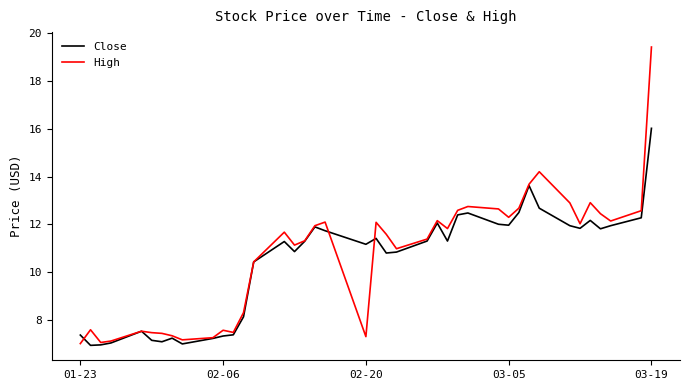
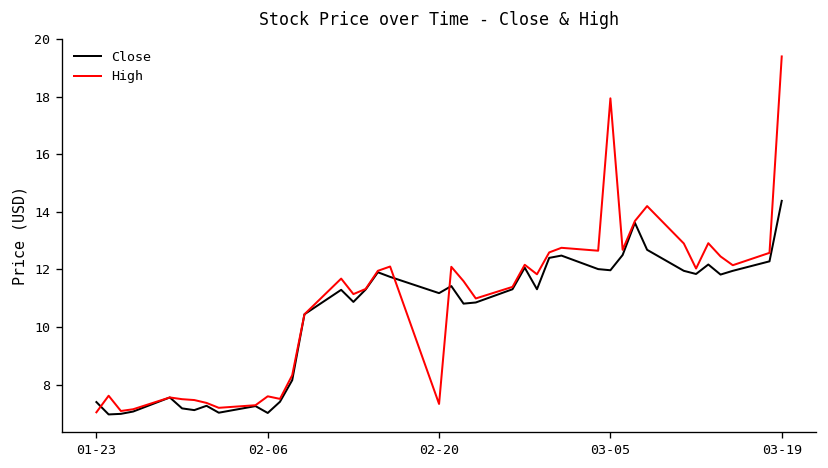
  {
    "Close": {
      "01-23": 7.4,
-     "02-06": 7.3,
+     "02-06": 7.0,
      "02-20": 11.2,
      "03-05": 12.0,
-     "03-19": 16.0
+     "03-19": 14.4
    },
    "High": {
      "01-23": 7.0,
      "02-06": 7.6,
      "02-20": 7.3,
-     "03-05": 12.3,
+     "03-05": 17.9,
      "03-19": 19.4
    }
  }
